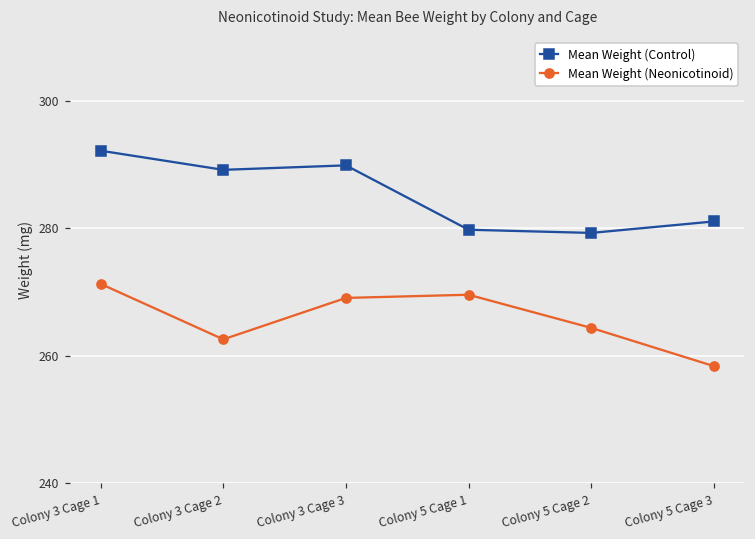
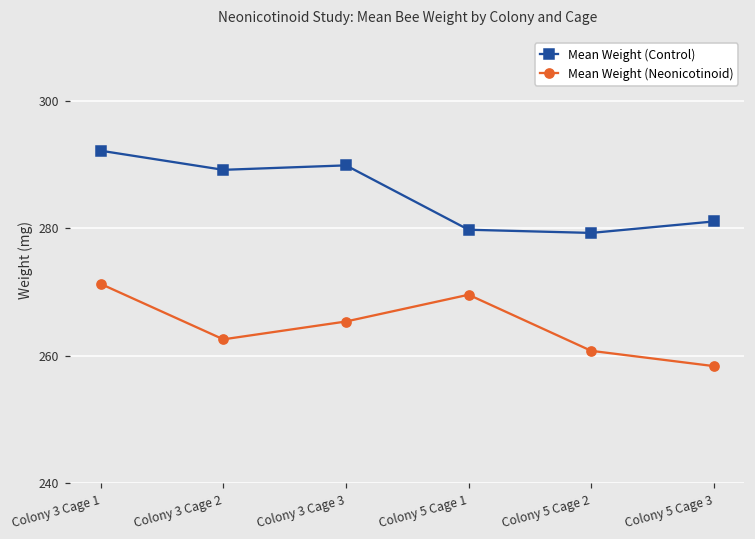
  {
    "Mean Weight (Control)": {
      "Colony 3 Cage 1": 292,
      "Colony 3 Cage 2": 289,
      "Colony 3 Cage 3": 290,
      "Colony 5 Cage 1": 280,
      "Colony 5 Cage 2": 279,
      "Colony 5 Cage 3": 281
    },
    "Mean Weight (Neonicotinoid)": {
      "Colony 3 Cage 1": 271,
      "Colony 3 Cage 2": 263,
-     "Colony 3 Cage 3": 269,
+     "Colony 3 Cage 3": 265,
      "Colony 5 Cage 1": 270,
-     "Colony 5 Cage 2": 264,
+     "Colony 5 Cage 2": 261,
      "Colony 5 Cage 3": 258
    }
  }
